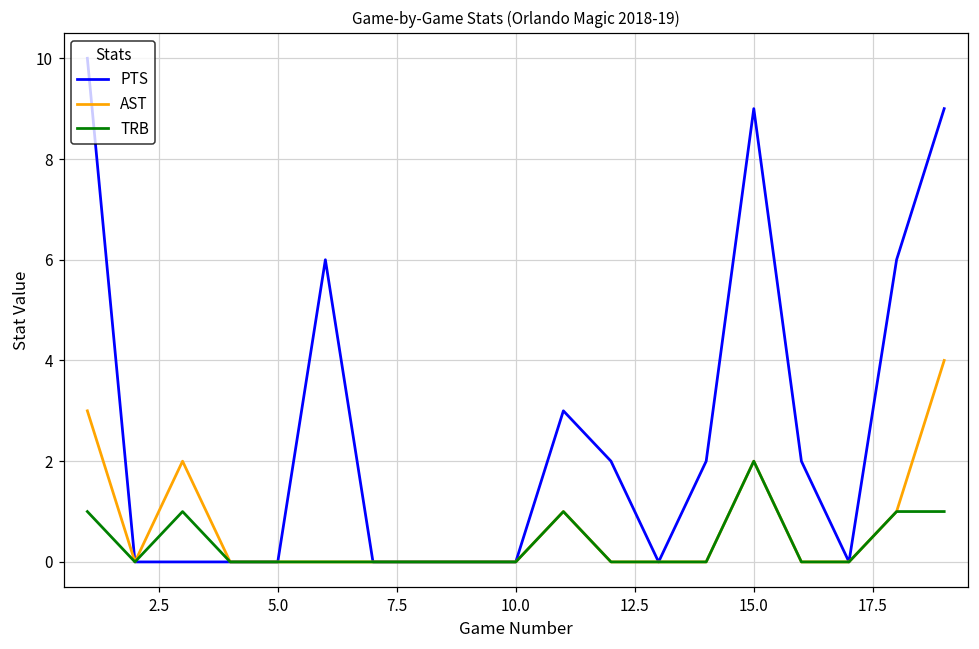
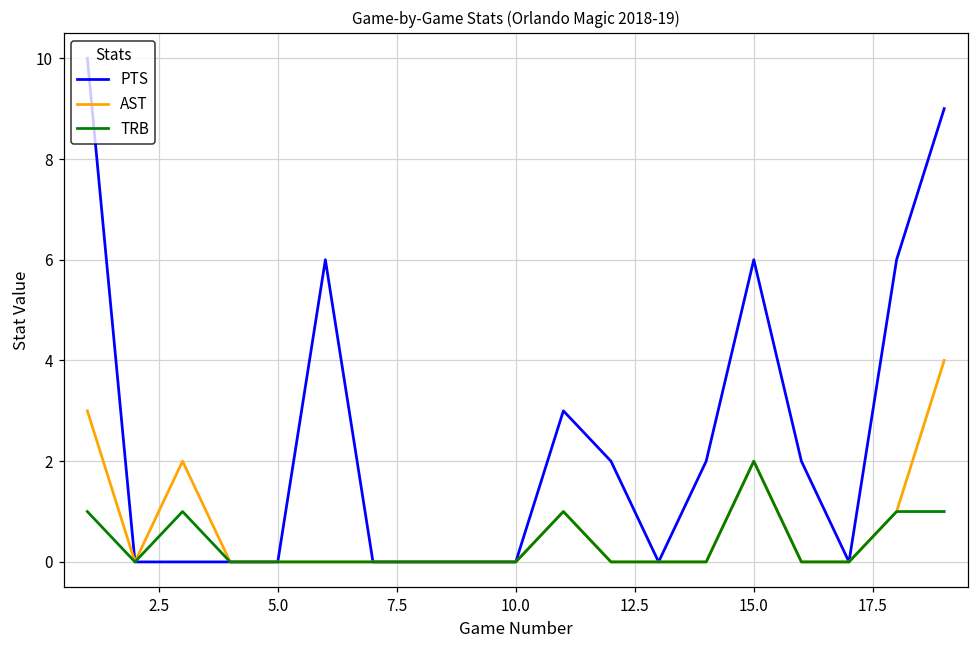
  {
    "PTS": {
-     "15.0": 9
+     "15.0": 6
    }
  }
